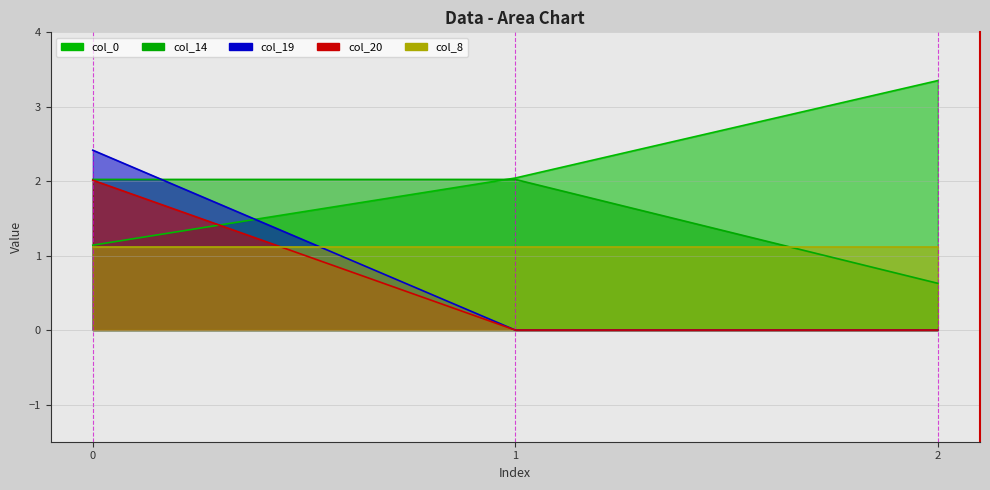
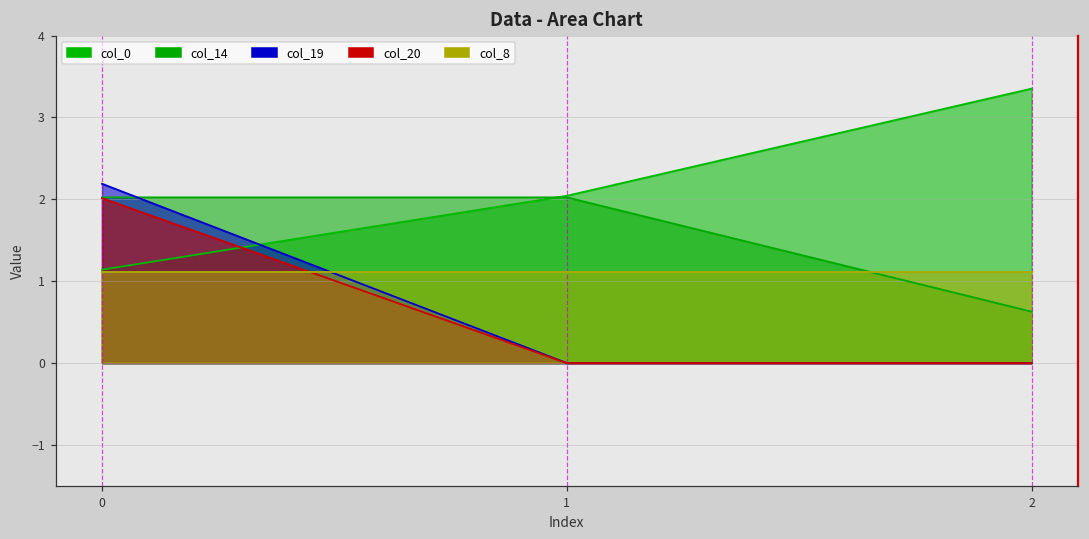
  {
    "col_19": {
-     "0": 2.4
+     "0": 2.2
    },
    "col_8": {
      "1": 1.1,
      "2": 1.1
    }
  }
